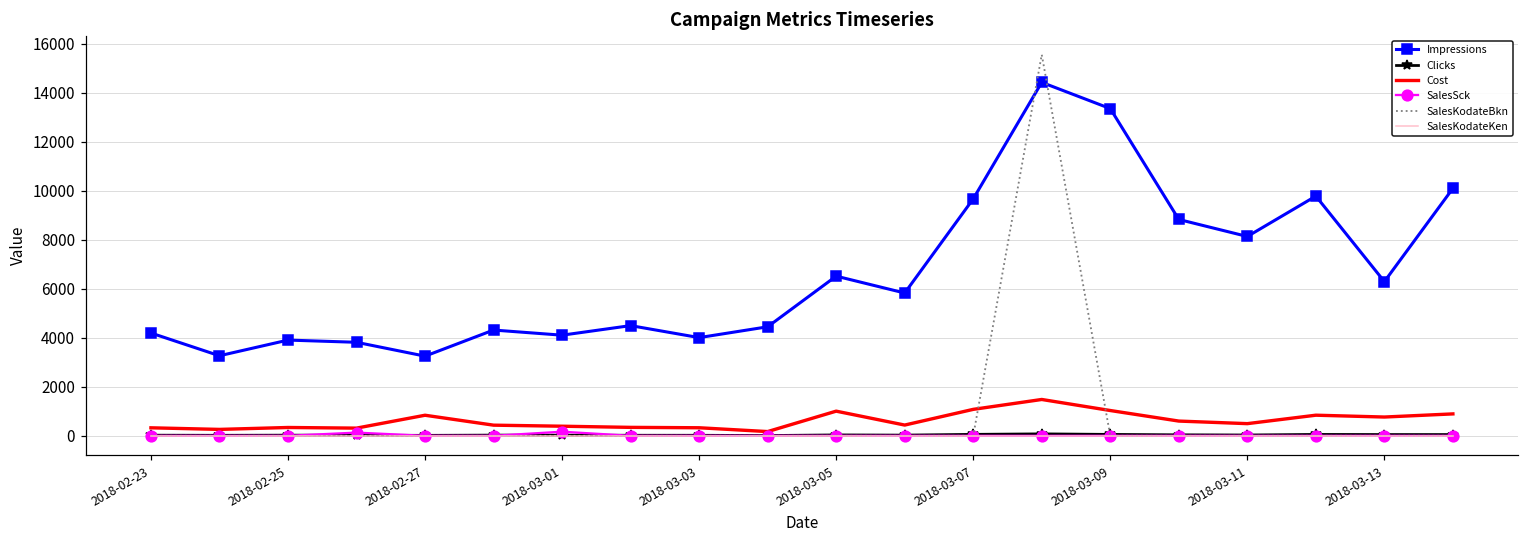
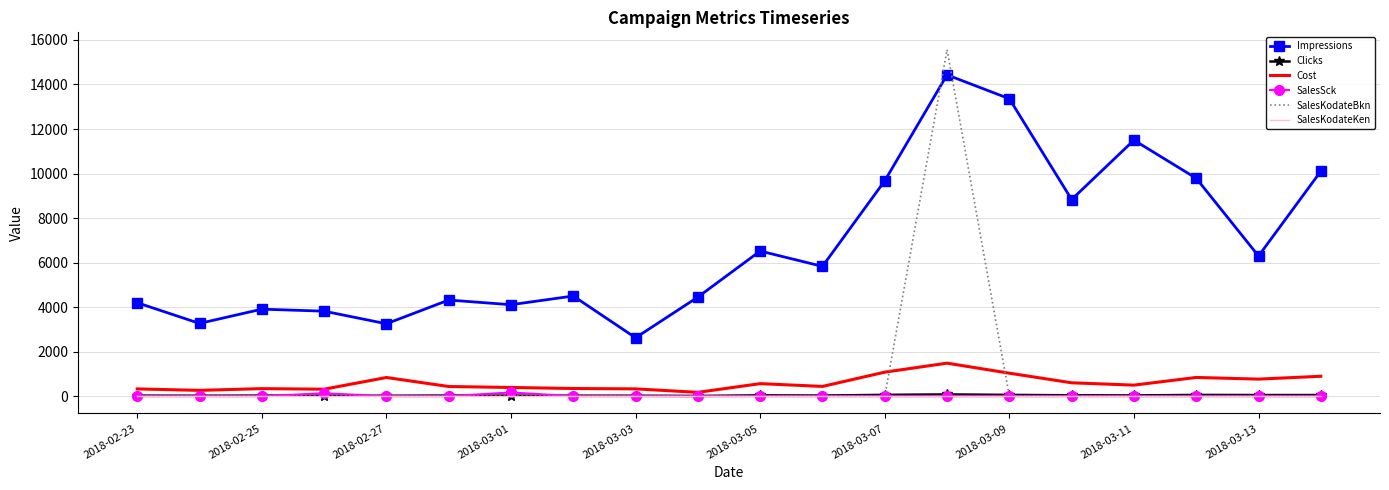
  {
    "Impressions": {
      "2018-02-23": 4200,
      "2018-02-25": 3900,
      "2018-02-27": 3300,
      "2018-03-01": 4100,
-     "2018-03-03": 4000,
+     "2018-03-03": 2600,
      "2018-03-05": 6500,
      "2018-03-07": 9700,
      "2018-03-09": 13400,
-     "2018-03-11": 8100,
+     "2018-03-11": 11500,
      "2018-03-13": 6300
    },
    "Cost": {
      "2018-02-23": 300,
      "2018-02-25": 300,
      "2018-02-27": 800,
      "2018-03-01": 400,
      "2018-03-03": 300,
-     "2018-03-05": 1000,
+     "2018-03-05": 600,
      "2018-03-07": 1100,
      "2018-03-09": 1000,
      "2018-03-11": 500,
      "2018-03-13": 800
    },
    "SalesSck": {
      "2018-03-01": 200
    }
  }
